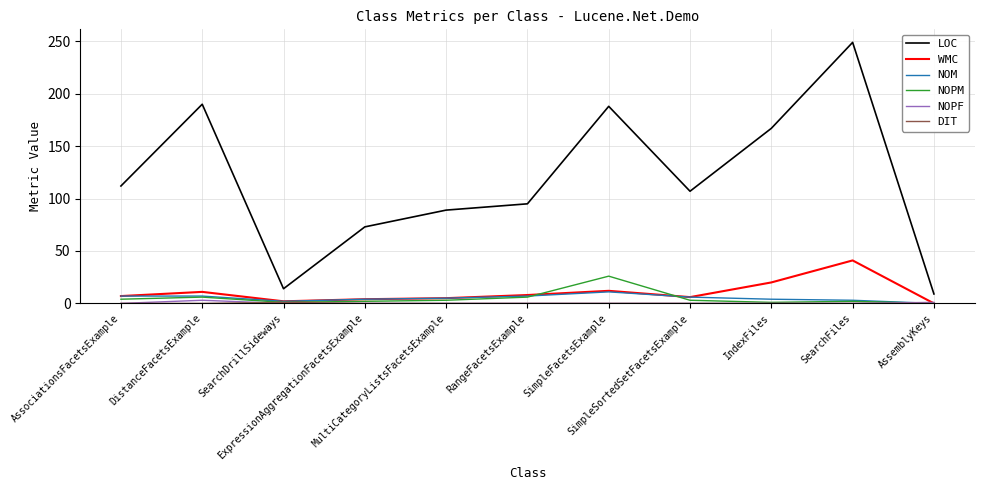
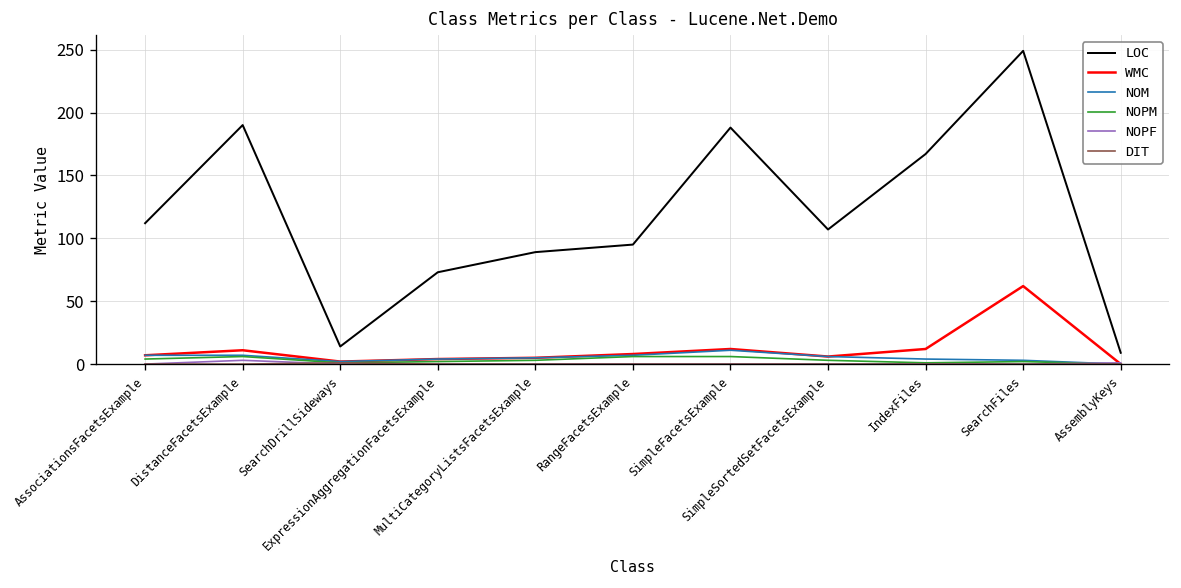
  {
    "LOC": {
      "AssociationsFacetsExample": 112,
      "DistanceFacetsExample": 190,
      "SearchDrillSideways": 14,
      "ExpressionAggregationFacetsExample": 73,
      "MultiCategoryListsFacetsExample": 89,
      "RangeFacetsExample": 95,
      "SimpleFacetsExample": 188,
      "SimpleSortedSetFacetsExample": 107,
      "IndexFiles": 167,
      "SearchFiles": 249,
      "AssemblyKeys": 9
    },
    "WMC": {
      "DistanceFacetsExample": 11,
-     "IndexFiles": 20,
-     "SearchFiles": 41
+     "IndexFiles": 12,
+     "SearchFiles": 62
    },
    "NOM": {
      "IndexFiles": 4
    },
    "NOPM": {
      "AssociationsFacetsExample": 4,
-     "SimpleFacetsExample": 26,
+     "SimpleFacetsExample": 6,
      "SimpleSortedSetFacetsExample": 3
    },
    "NOPF": {
      "DistanceFacetsExample": 3
    },
    "DIT": {
      "DistanceFacetsExample": 0
    }
  }
